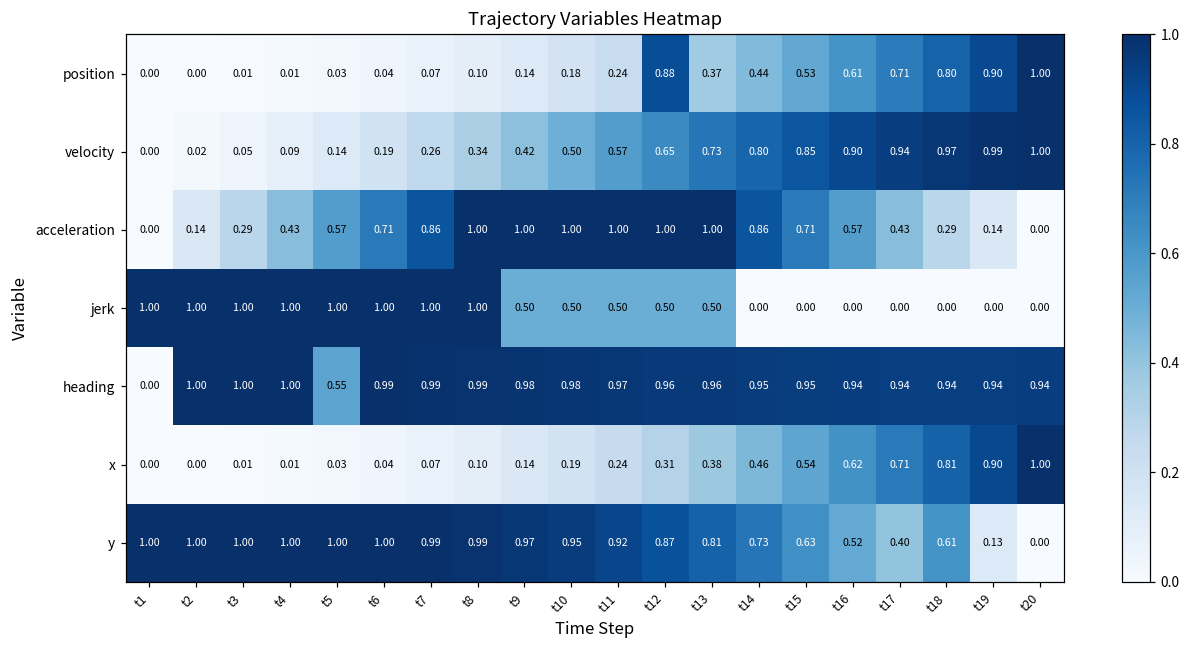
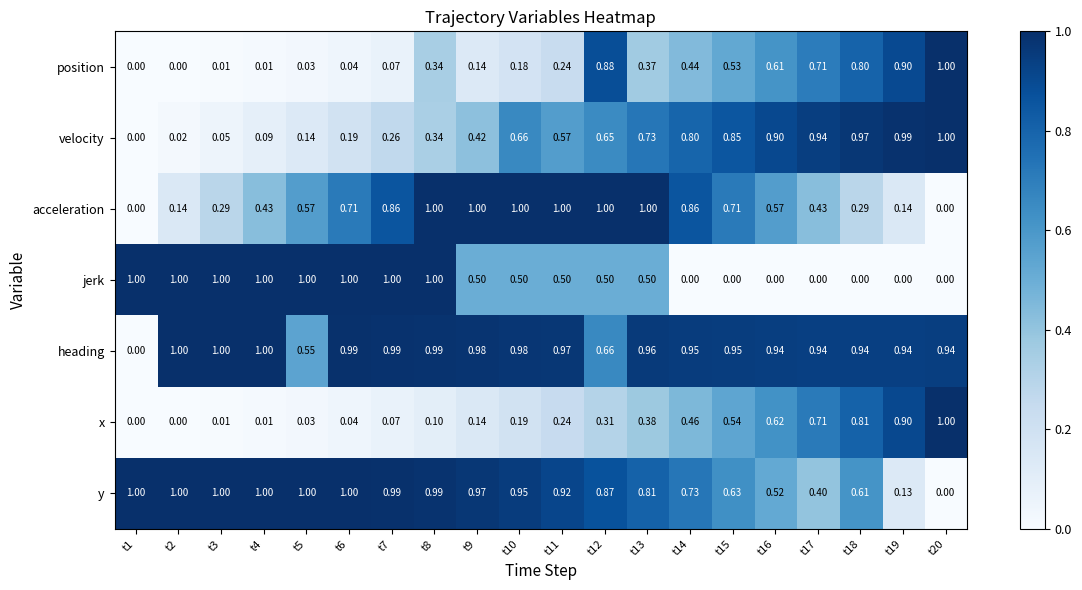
  {
    "position": {
      "t1": 0.00,
      "t2": 0.00,
      "t3": 0.01,
      "t4": 0.01,
      "t5": 0.03,
      "t6": 0.04,
      "t7": 0.07,
-     "t8": 0.10,
+     "t8": 0.34,
      "t9": 0.14,
      "t10": 0.18,
      "t11": 0.24,
      "t12": 0.88,
      "t13": 0.37,
      "t14": 0.44,
      "t15": 0.53,
      "t16": 0.61,
      "t17": 0.71,
      "t18": 0.80,
      "t19": 0.90,
      "t20": 1.00
    },
    "velocity": {
      "t1": 0.00,
      "t2": 0.02,
      "t3": 0.05,
      "t4": 0.09,
      "t5": 0.14,
      "t6": 0.19,
      "t7": 0.26,
      "t8": 0.34,
      "t9": 0.42,
-     "t10": 0.50,
+     "t10": 0.66,
      "t11": 0.57,
      "t12": 0.65,
      "t13": 0.73,
      "t14": 0.80,
      "t15": 0.85,
      "t16": 0.90,
      "t17": 0.94,
      "t18": 0.97,
      "t19": 0.99,
      "t20": 1.00
    },
    "acceleration": {
      "t1": 0.00,
      "t2": 0.14,
      "t3": 0.29,
      "t4": 0.43,
      "t5": 0.57,
      "t6": 0.71,
      "t7": 0.86,
      "t8": 1.00,
      "t9": 1.00,
      "t10": 1.00,
      "t11": 1.00,
      "t12": 1.00,
      "t13": 1.00,
      "t14": 0.86,
      "t15": 0.71,
      "t16": 0.57,
      "t17": 0.43,
      "t18": 0.29,
      "t19": 0.14,
      "t20": 0.00
    },
    "jerk": {
      "t1": 1.00,
      "t2": 1.00,
      "t3": 1.00,
      "t4": 1.00,
      "t5": 1.00,
      "t6": 1.00,
      "t7": 1.00,
      "t8": 1.00,
      "t9": 0.50,
      "t10": 0.50,
      "t11": 0.50,
      "t12": 0.50,
      "t13": 0.50,
      "t14": 0.00,
      "t15": 0.00,
      "t16": 0.00,
      "t17": 0.00,
      "t18": 0.00,
      "t19": 0.00,
      "t20": 0.00
    },
    "heading": {
      "t1": 0.00,
      "t2": 1.00,
      "t3": 1.00,
      "t4": 1.00,
      "t5": 0.55,
      "t6": 0.99,
      "t7": 0.99,
      "t8": 0.99,
      "t9": 0.98,
      "t10": 0.98,
      "t11": 0.97,
-     "t12": 0.96,
+     "t12": 0.66,
      "t13": 0.96,
      "t14": 0.95,
      "t15": 0.95,
      "t16": 0.94,
      "t17": 0.94,
      "t18": 0.94,
      "t19": 0.94,
      "t20": 0.94
    },
    "x": {
      "t1": 0.00,
      "t2": 0.00,
      "t3": 0.01,
      "t4": 0.01,
      "t5": 0.03,
      "t6": 0.04,
      "t7": 0.07,
      "t8": 0.10,
      "t9": 0.14,
      "t10": 0.19,
      "t11": 0.24,
      "t12": 0.31,
      "t13": 0.38,
      "t14": 0.46,
      "t15": 0.54,
      "t16": 0.62,
      "t17": 0.71,
      "t18": 0.81,
      "t19": 0.90,
      "t20": 1.00
    },
    "y": {
      "t1": 1.00,
      "t2": 1.00,
      "t3": 1.00,
      "t4": 1.00,
      "t5": 1.00,
      "t6": 1.00,
      "t7": 0.99,
      "t8": 0.99,
      "t9": 0.97,
      "t10": 0.95,
      "t11": 0.92,
      "t12": 0.87,
      "t13": 0.81,
      "t14": 0.73,
      "t15": 0.63,
      "t16": 0.52,
      "t17": 0.40,
      "t18": 0.61,
      "t19": 0.13,
      "t20": 0.00
    }
  }
